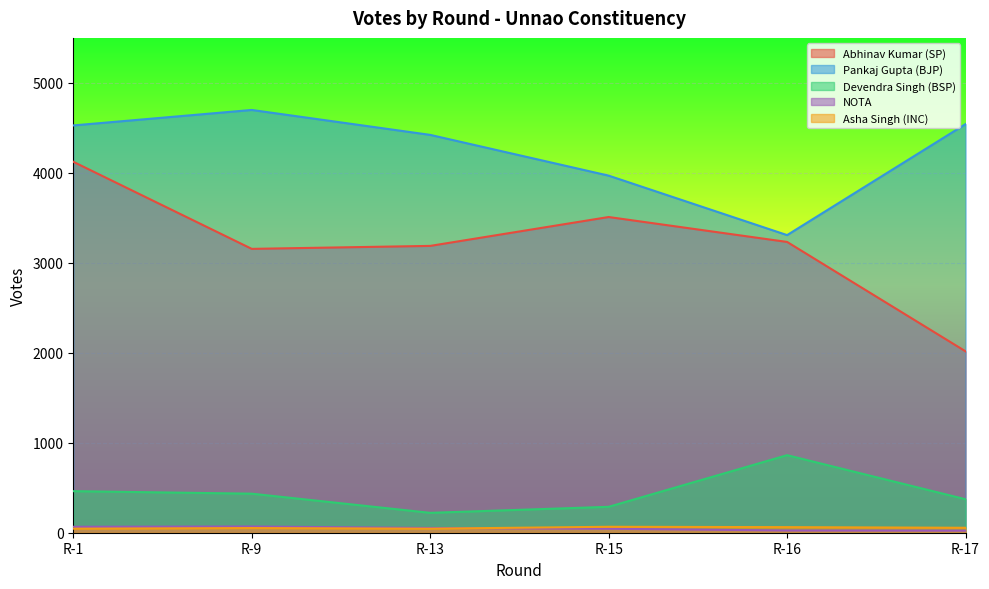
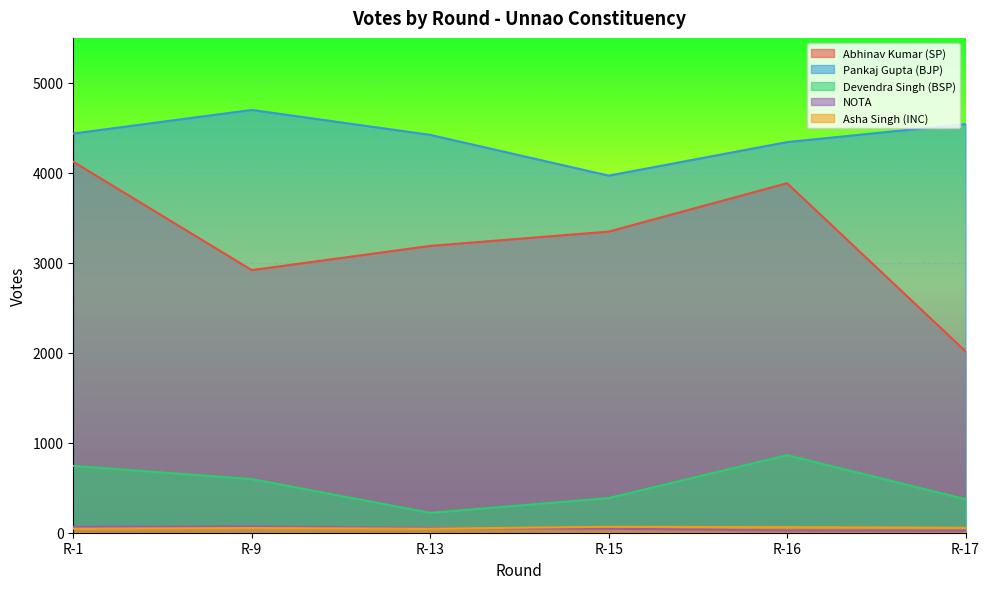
  {
    "Abhinav Kumar (SP)": {
      "R-1": 4100,
-     "R-9": 3200,
+     "R-9": 2900,
      "R-13": 3200,
-     "R-15": 3500,
-     "R-16": 3200,
+     "R-15": 3300,
+     "R-16": 3900,
      "R-17": 2000
    },
    "Pankaj Gupta (BJP)": {
-     "R-1": 4500,
+     "R-1": 4400,
      "R-9": 4700,
      "R-13": 4400,
      "R-15": 4000,
-     "R-16": 3300,
+     "R-16": 4300,
      "R-17": 4500
    },
    "Devendra Singh (BSP)": {
-     "R-1": 500,
-     "R-9": 400,
+     "R-1": 700,
+     "R-9": 600,
      "R-13": 200,
-     "R-15": 300,
+     "R-15": 400,
      "R-16": 900,
      "R-17": 400
    },
    "NOTA": {
      "R-16": 0,
      "R-17": 0
    },
    "Asha Singh (INC)": {
      "R-16": 100,
      "R-17": 100
    }
  }
